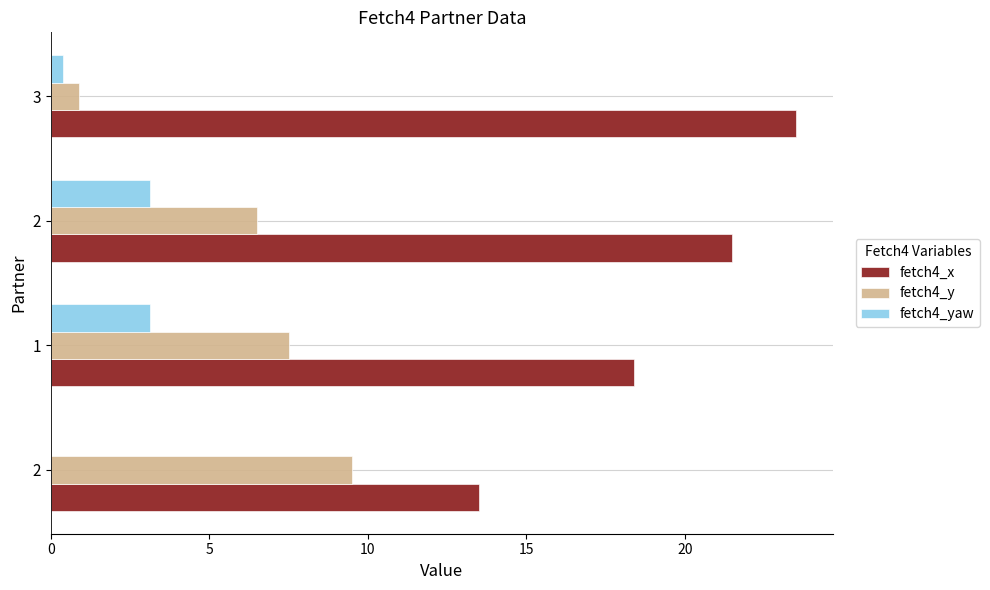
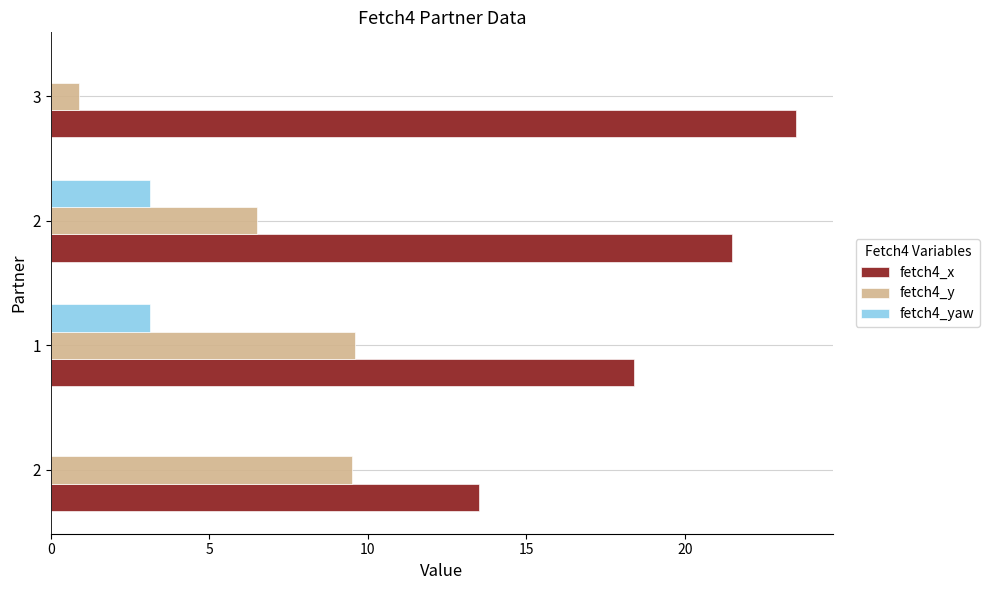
  {
    "fetch4_x": {
      "3": 23.5,
      "1": 18.4
    },
    "fetch4_y": {
      "3": 0.9,
-     "1": 7.5
+     "1": 9.6
    },
    "fetch4_yaw": {
-     "3": 0.4,
+     "3": 0.0,
      "1": 3.1
    }
  }
